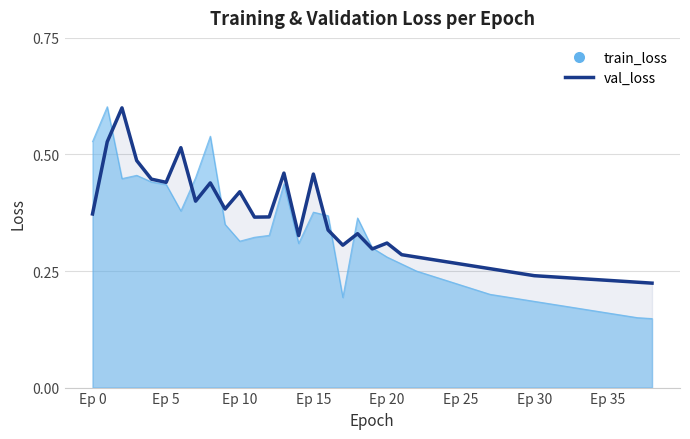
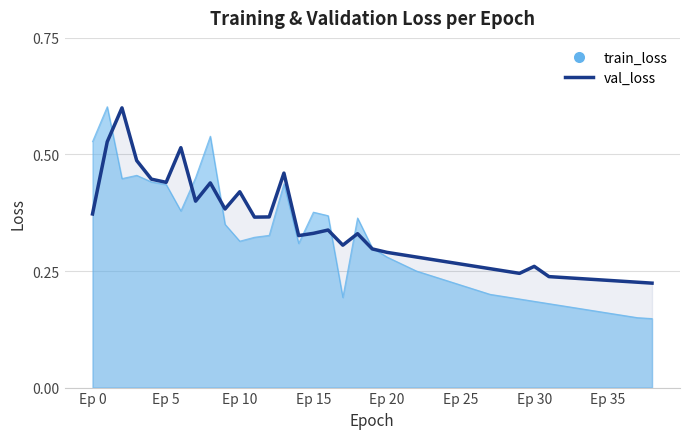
  {
    "val_loss": {
      "Ep 0": 0.37,
      "Ep 10": 0.42,
-     "Ep 15": 0.46,
-     "Ep 20": 0.31,
+     "Ep 15": 0.33,
+     "Ep 20": 0.29,
      "Ep 25": 0.27,
-     "Ep 30": 0.24,
+     "Ep 30": 0.26,
      "Ep 35": 0.23
    }
  }
